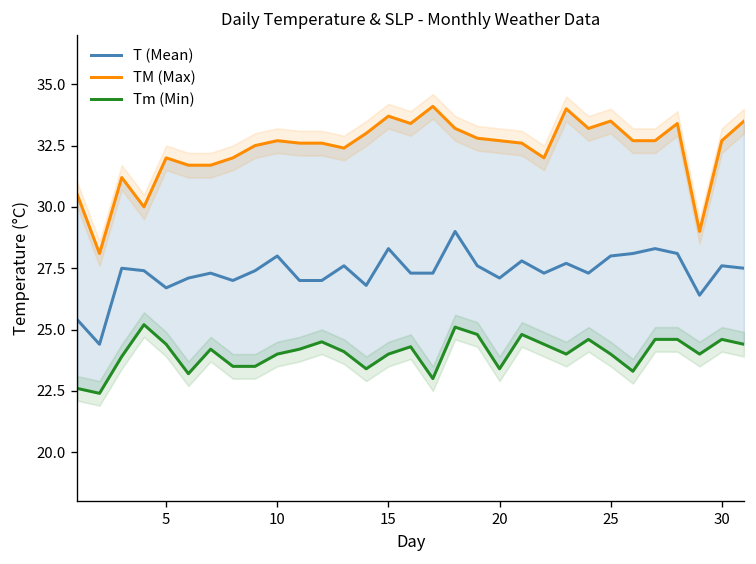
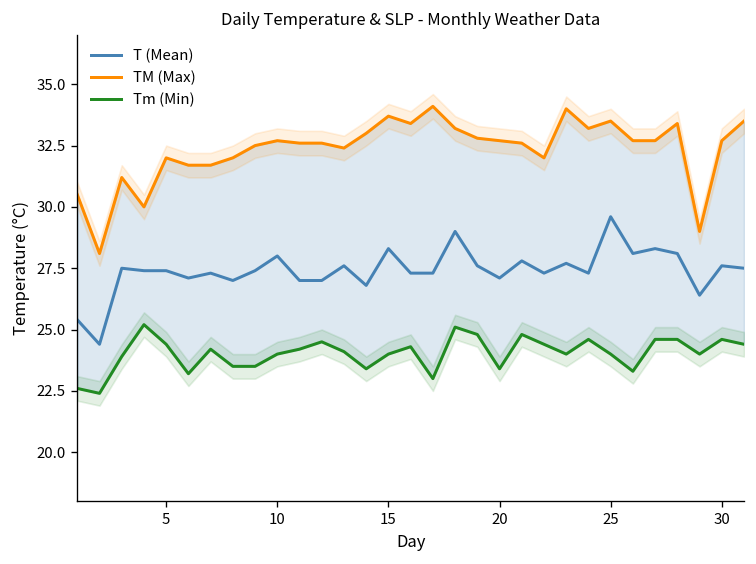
  {
    "T (Mean)": {
-     "5": 26.7,
+     "5": 27.4,
      "10": 28.0,
      "15": 28.3,
      "20": 27.1,
-     "25": 28.0,
+     "25": 29.6,
      "30": 27.6
    }
  }
